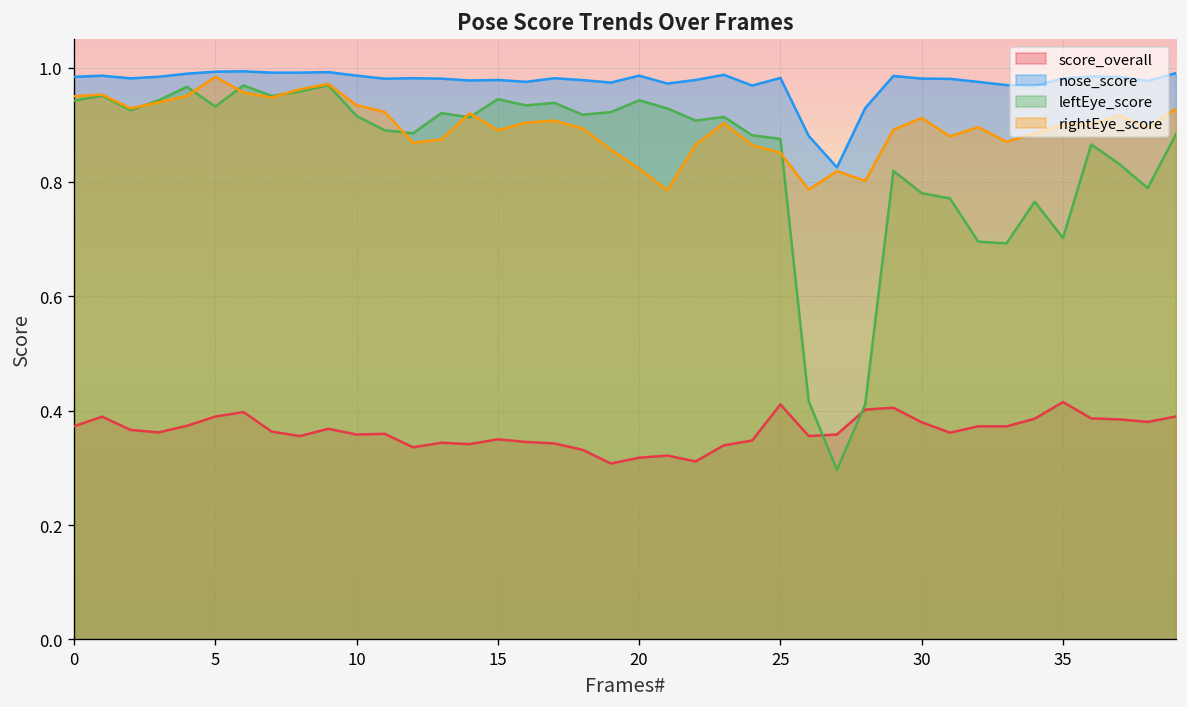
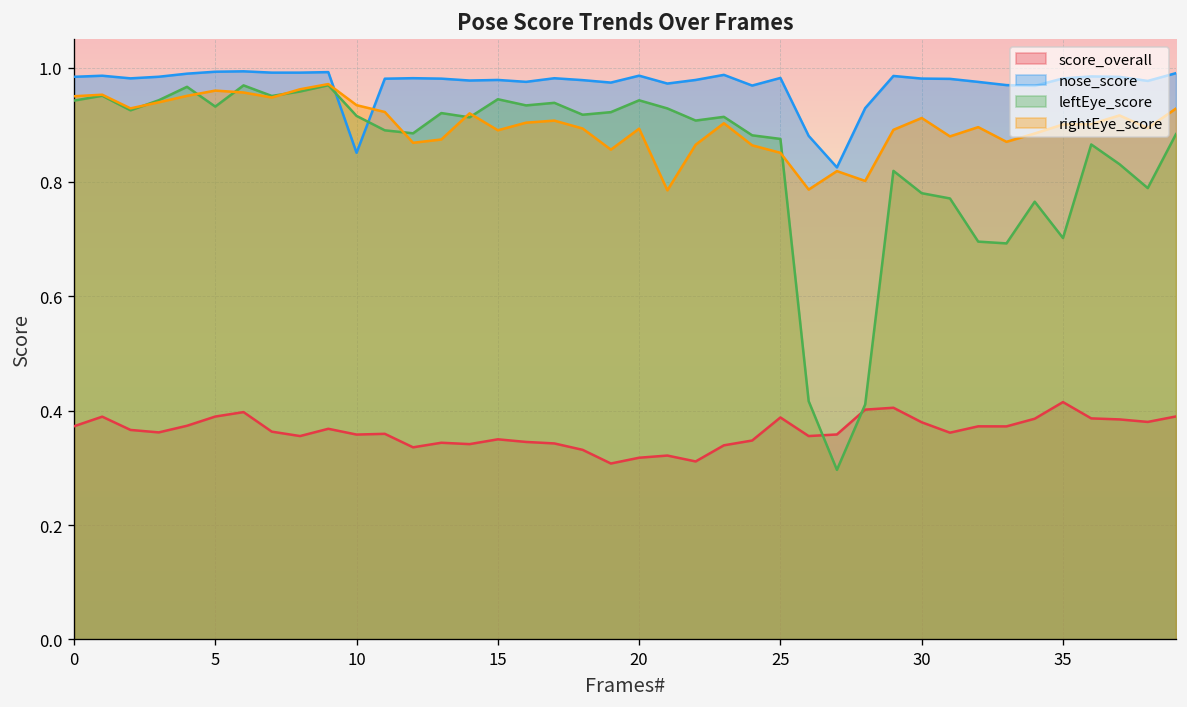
  {
    "score_overall": {
      "0": 0.37,
      "5": 0.39,
      "10": 0.36,
      "15": 0.35,
      "20": 0.32,
-     "25": 0.41,
+     "25": 0.39,
      "30": 0.38,
      "35": 0.42
    },
    "nose_score": {
      "0": 0.98,
      "5": 0.99,
-     "10": 0.99,
+     "10": 0.85,
      "15": 0.98,
      "20": 0.99,
      "25": 0.98,
      "30": 0.98
    },
    "leftEye_score": {
      "0": 0.94,
      "5": 0.93,
      "10": 0.92,
      "15": 0.94,
      "20": 0.94,
      "25": 0.88,
      "30": 0.78,
      "35": 0.70
    },
    "rightEye_score": {
      "0": 0.95,
-     "5": 0.98,
+     "5": 0.96,
      "10": 0.93,
      "15": 0.89,
-     "20": 0.82,
+     "20": 0.89,
      "25": 0.85,
      "30": 0.91
    }
  }
